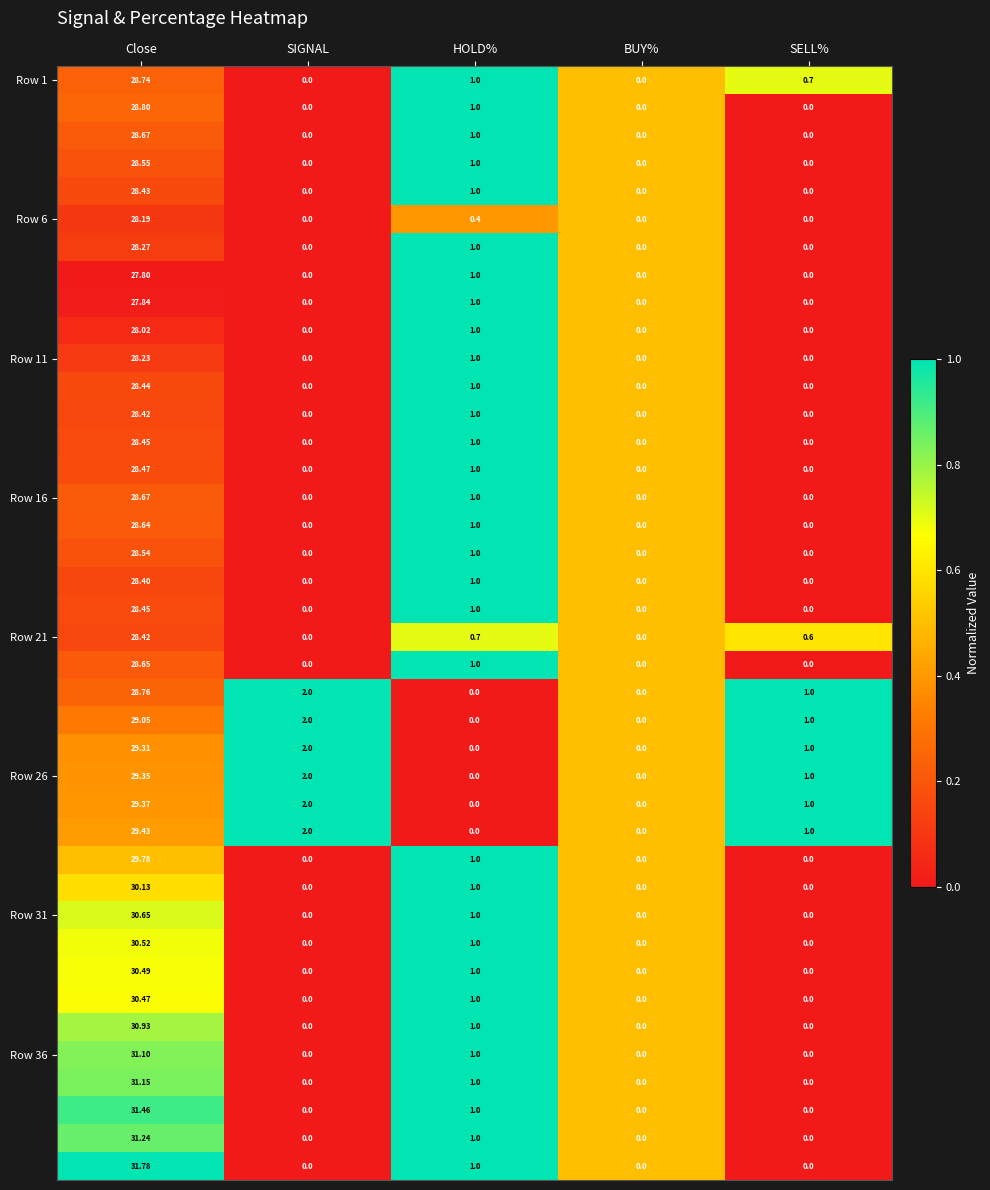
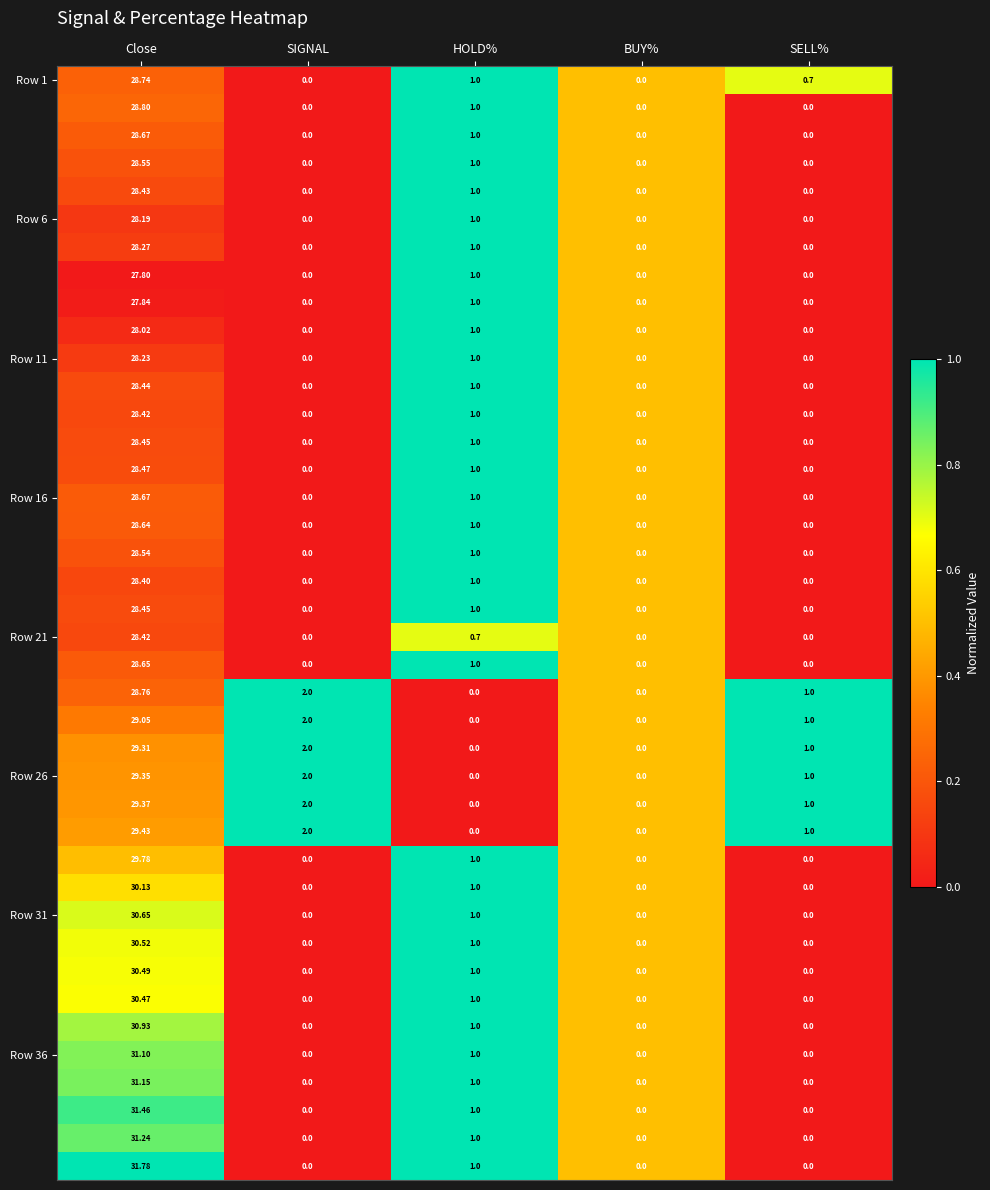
  {
    "Row 1": {
      "Close": 28.74,
      "SIGNAL": 0.0,
      "HOLD%": 1.0,
      "BUY%": 0.0,
      "SELL%": 0.7
    },
    "Row 6": {
      "Close": 28.19,
      "SIGNAL": 0.0,
-     "HOLD%": 0.4,
+     "HOLD%": 1.0,
      "BUY%": 0.0,
      "SELL%": 0.0
    },
    "Row 11": {
      "Close": 28.23,
      "SIGNAL": 0.0,
      "HOLD%": 1.0,
      "BUY%": 0.0,
      "SELL%": 0.0
    },
    "Row 16": {
      "Close": 28.67,
      "SIGNAL": 0.0,
      "HOLD%": 1.0,
      "BUY%": 0.0,
      "SELL%": 0.0
    },
    "Row 21": {
      "Close": 28.42,
      "SIGNAL": 0.0,
      "HOLD%": 0.7,
      "BUY%": 0.0,
-     "SELL%": 0.6
+     "SELL%": 0.0
    },
    "Row 26": {
      "Close": 29.35,
      "SIGNAL": 2.0,
      "HOLD%": 0.0,
      "BUY%": 0.0,
      "SELL%": 1.0
    },
    "Row 31": {
      "Close": 30.65,
      "SIGNAL": 0.0,
      "HOLD%": 1.0,
      "BUY%": 0.0,
      "SELL%": 0.0
    },
    "Row 36": {
      "Close": 31.10,
      "SIGNAL": 0.0,
      "HOLD%": 1.0,
      "BUY%": 0.0,
      "SELL%": 0.0
    }
  }
